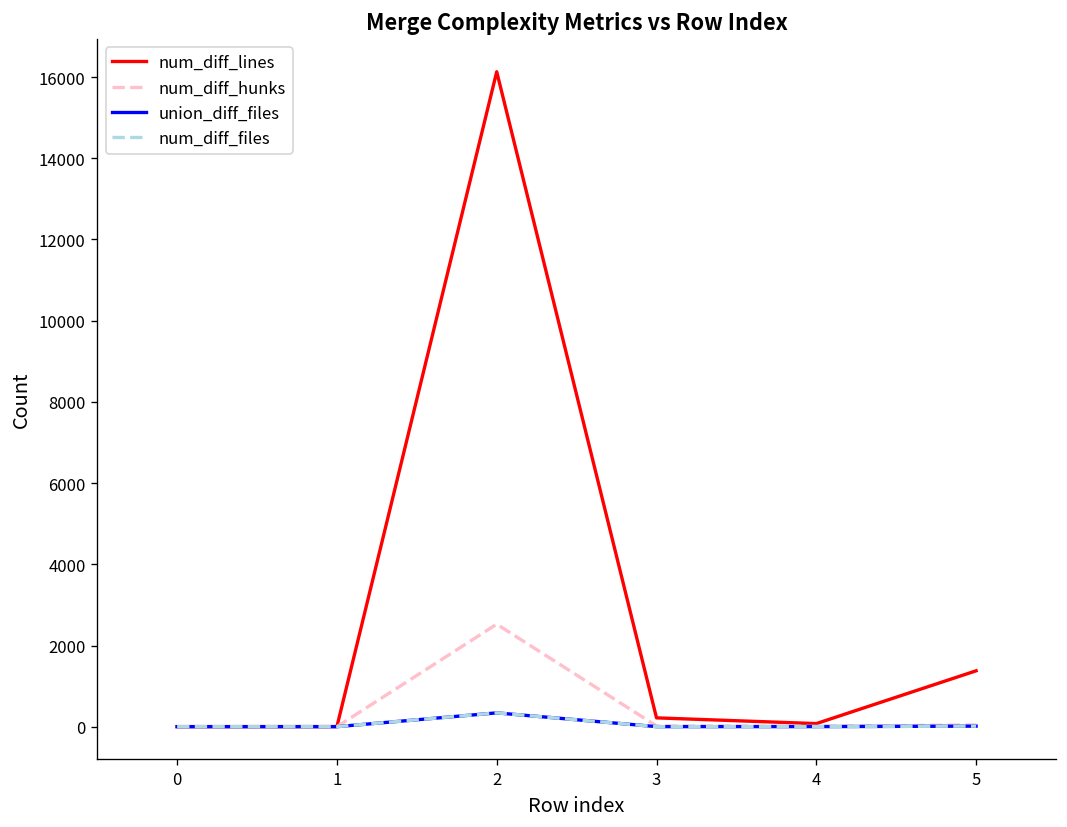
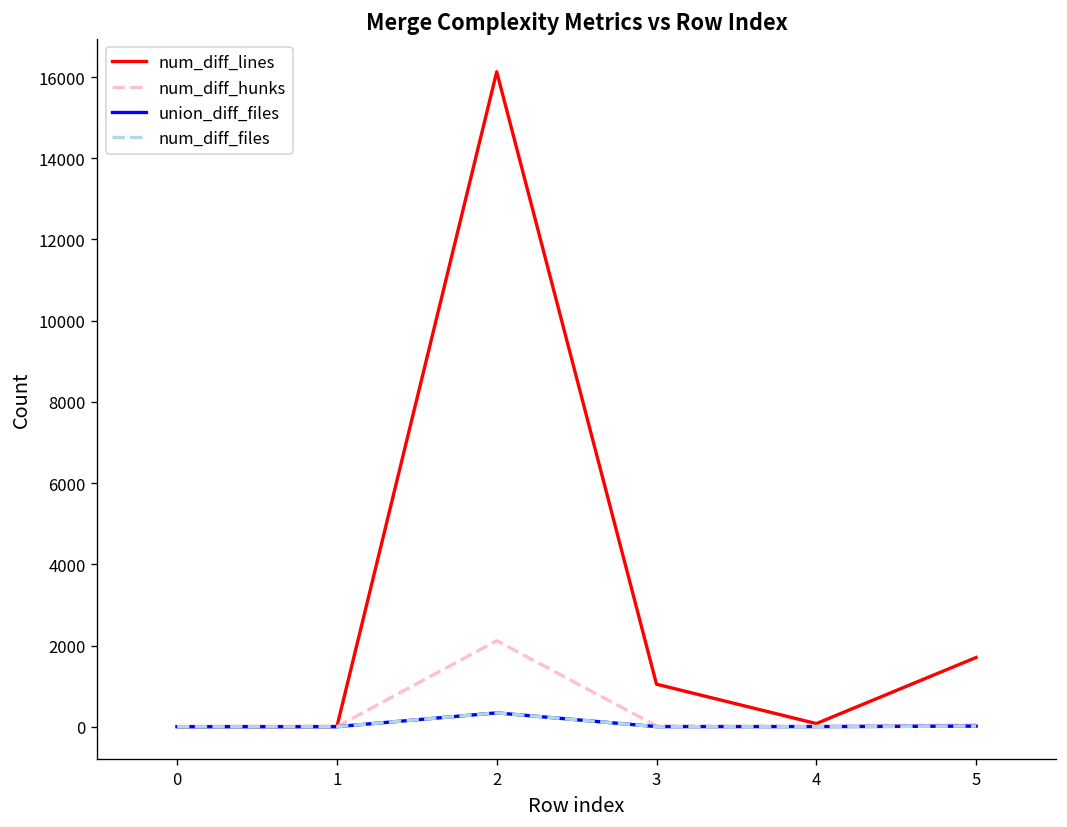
  {
    "num_diff_lines": {
      "2": 16100,
-     "3": 200,
-     "5": 1400
+     "3": 1000,
+     "5": 1700
    },
    "num_diff_hunks": {
-     "2": 2500
+     "2": 2100
    },
    "num_diff_files": {
      "2": 300
    }
  }
